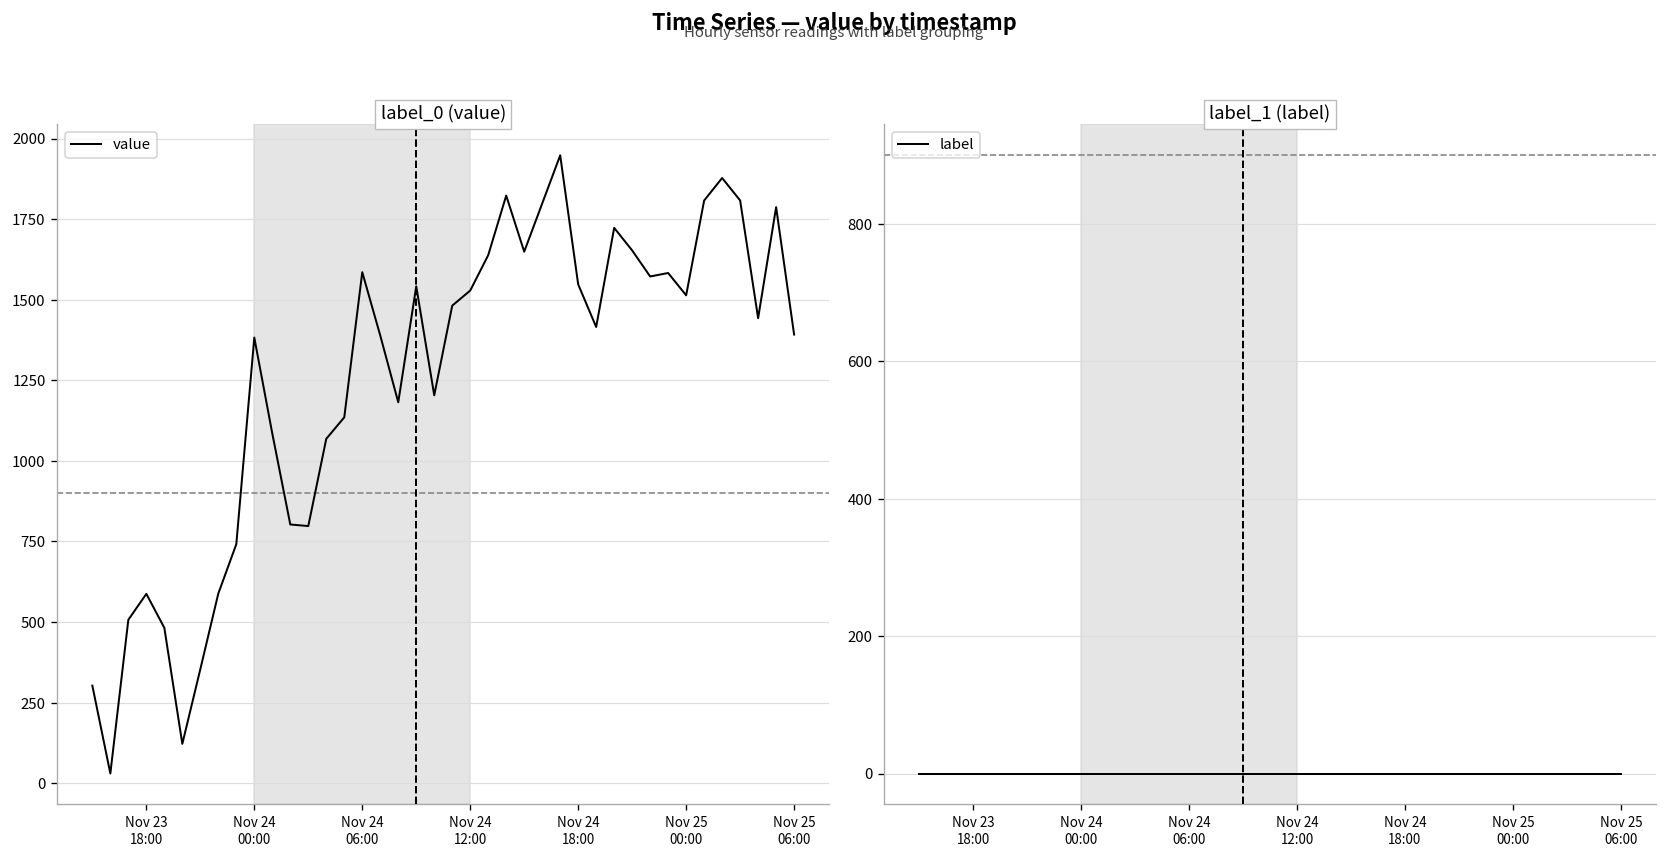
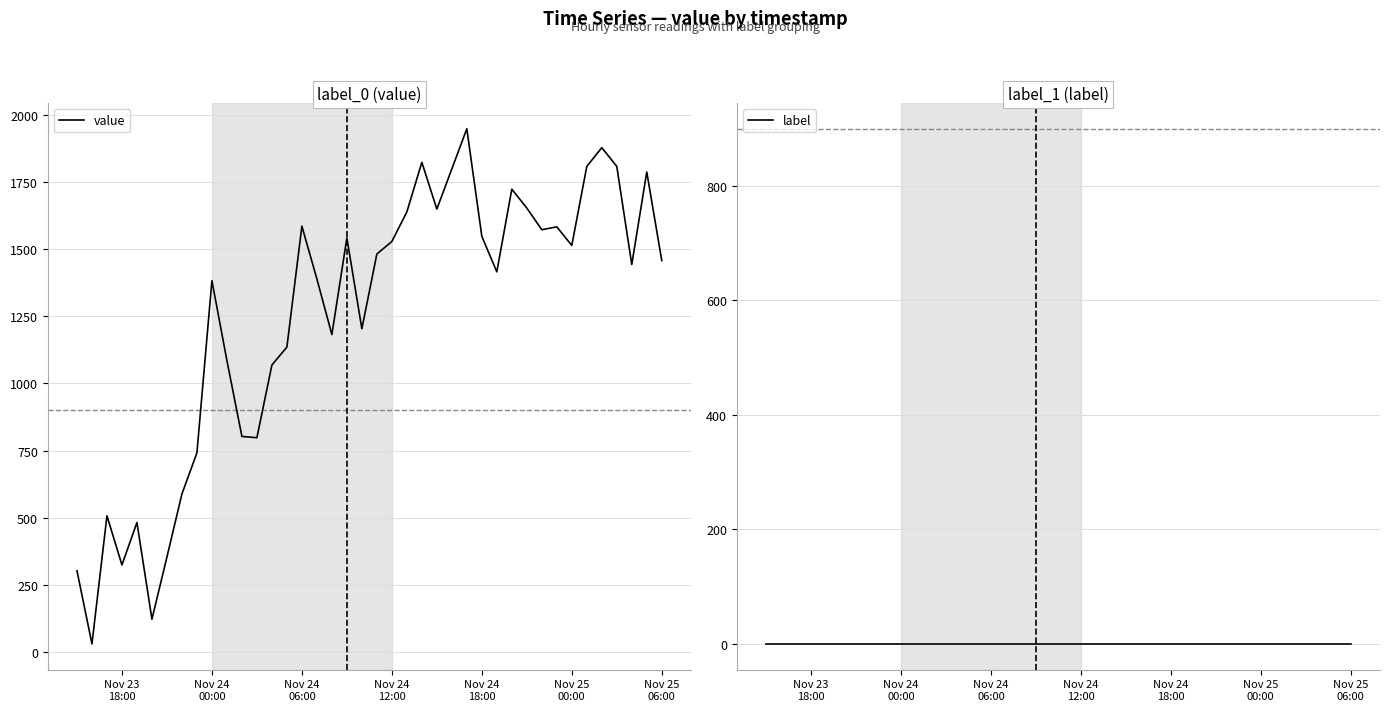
  {
    "label_0 (value)": {
-     "Nov 23 18:00": 590,
+     "Nov 23 18:00": 320,
      "Nov 24 00:00": 1380,
      "Nov 24 06:00": 1590,
      "Nov 24 12:00": 1530,
      "Nov 24 18:00": 1550,
      "Nov 25 00:00": 1510,
-     "Nov 25 06:00": 1390
+     "Nov 25 06:00": 1460
    },
    "label_1 (label)": {
      "Nov 23 18:00": 0,
      "Nov 24 00:00": 0,
      "Nov 24 06:00": 0,
      "Nov 24 12:00": 0,
      "Nov 24 18:00": 0,
      "Nov 25 00:00": 0,
      "Nov 25 06:00": 0
    }
  }
